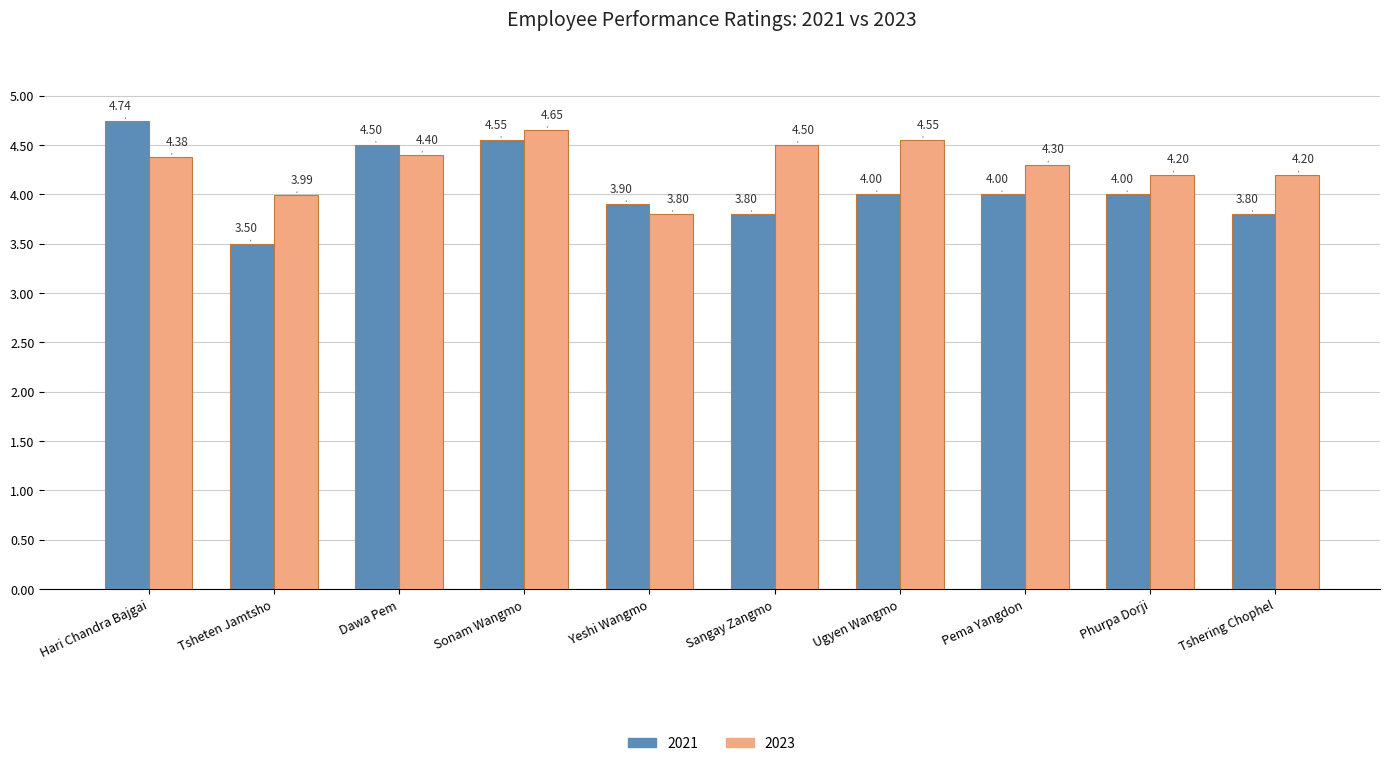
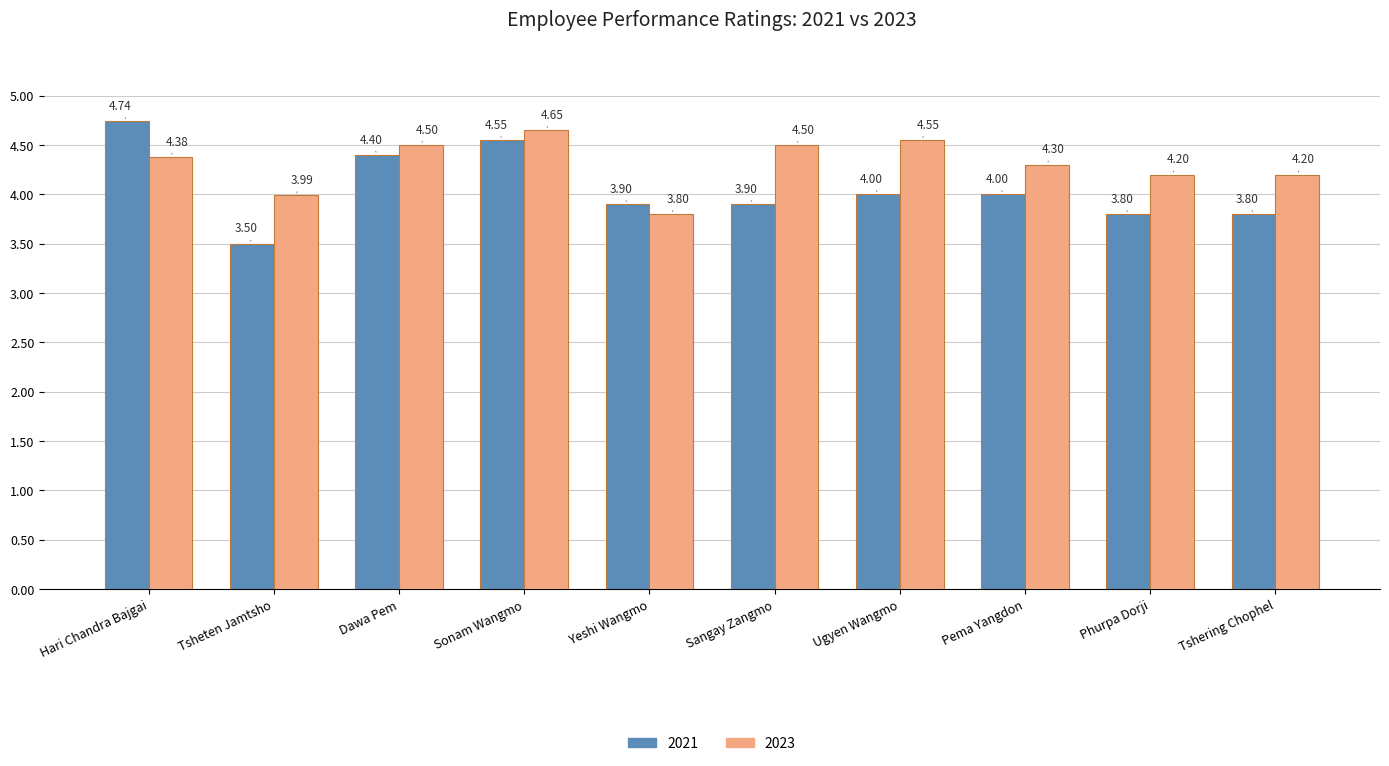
  {
    "2021": {
      "Hari Chandra Bajgai": 4.74,
      "Tsheten Jamtsho": 3.50,
-     "Dawa Pem": 4.50,
+     "Dawa Pem": 4.40,
      "Sonam Wangmo": 4.55,
      "Yeshi Wangmo": 3.90,
-     "Sangay Zangmo": 3.80,
+     "Sangay Zangmo": 3.90,
      "Ugyen Wangmo": 4.00,
      "Pema Yangdon": 4.00,
-     "Phurpa Dorji": 4.00,
+     "Phurpa Dorji": 3.80,
      "Tshering Chophel": 3.80
    },
    "2023": {
      "Hari Chandra Bajgai": 4.38,
      "Tsheten Jamtsho": 3.99,
-     "Dawa Pem": 4.40,
+     "Dawa Pem": 4.50,
      "Sonam Wangmo": 4.65,
      "Yeshi Wangmo": 3.80,
      "Sangay Zangmo": 4.50,
      "Ugyen Wangmo": 4.55,
      "Pema Yangdon": 4.30,
      "Phurpa Dorji": 4.20,
      "Tshering Chophel": 4.20
    }
  }
